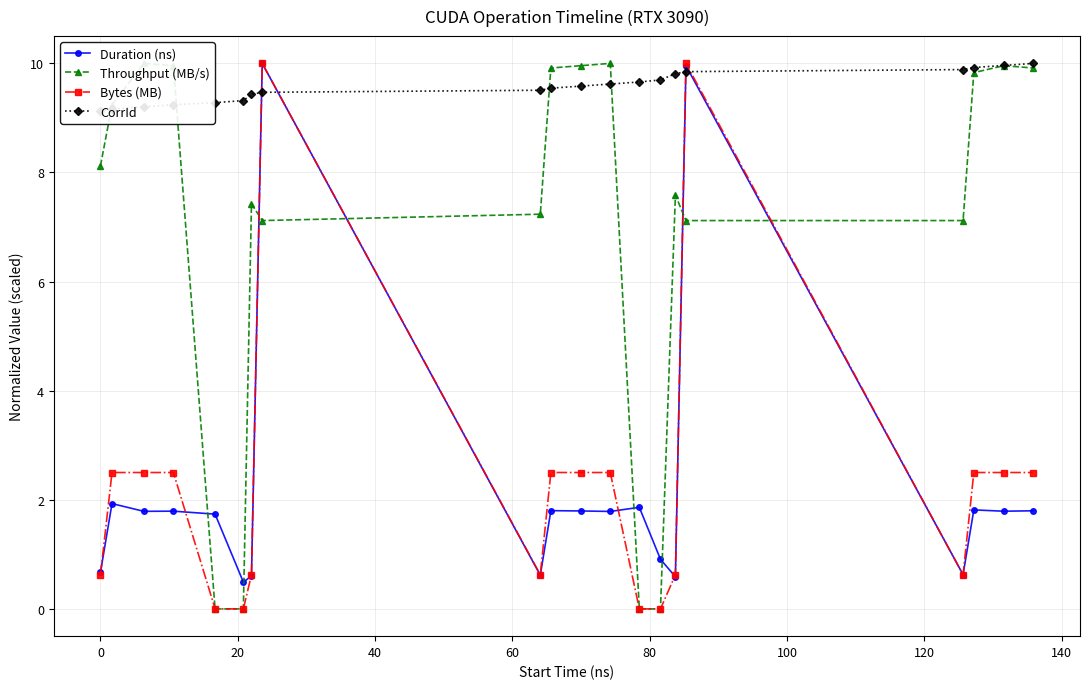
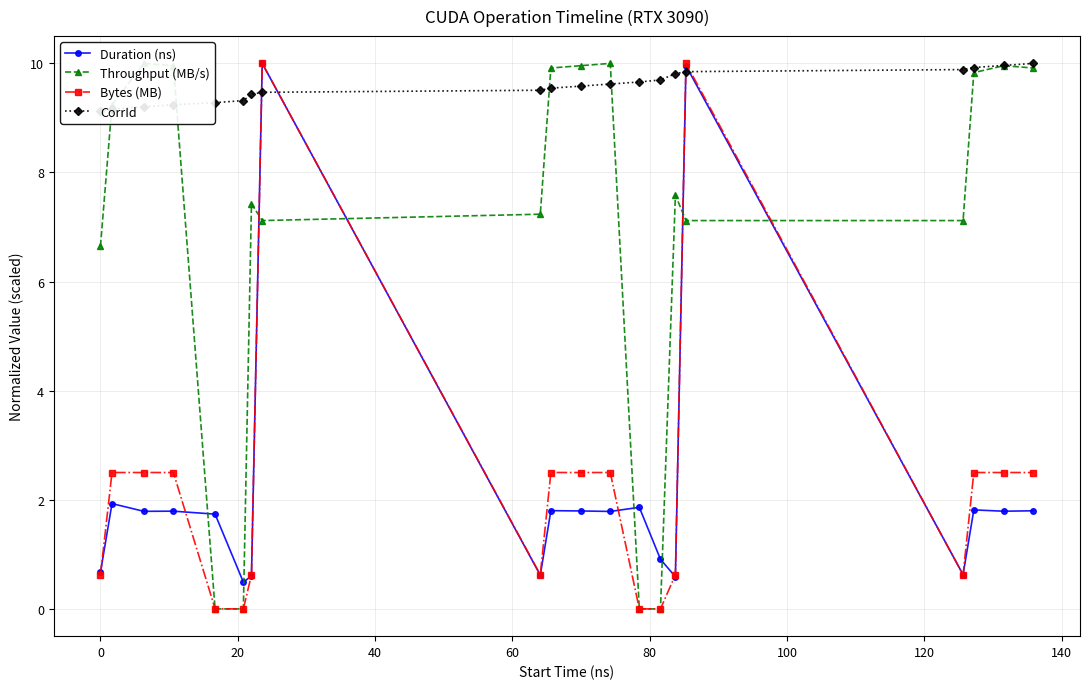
  {
    "Duration (ns)": {
      "0": 0.7
    },
    "Throughput (MB/s)": {
-     "0": 8.1
+     "0": 6.7
    },
    "Bytes (MB)": {
      "0": 0.6
    }
  }
